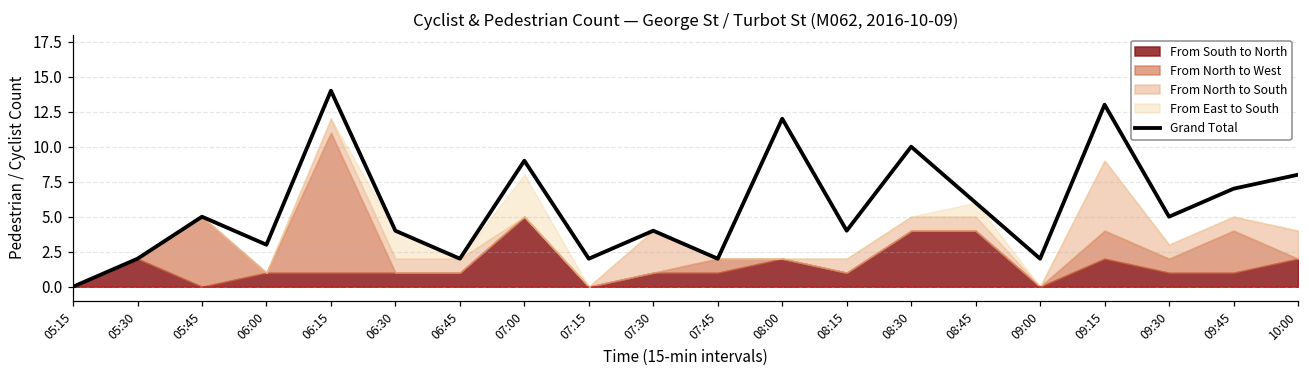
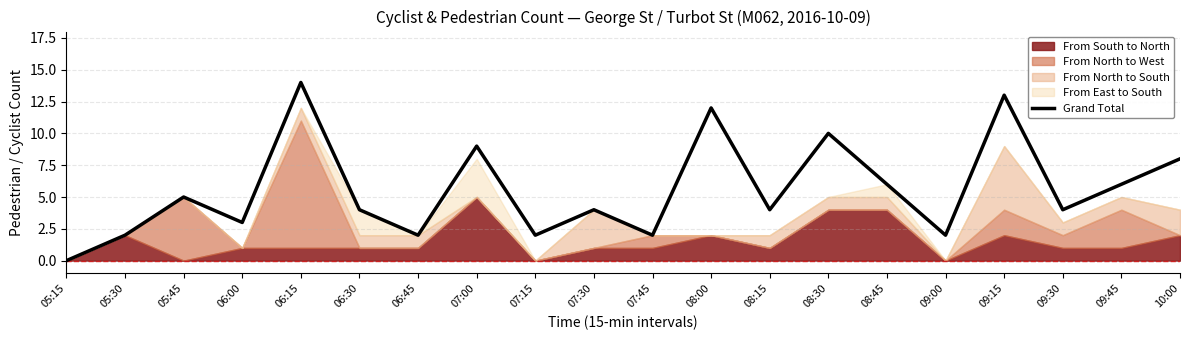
  {
    "From South to North": {
      "05:45": 0,
      "06:15": 1,
      "07:45": 1,
      "09:15": 2,
      "09:30": 1,
      "09:45": 1
    },
    "Grand Total": {
      "06:00": 3,
      "06:15": 14,
      "07:00": 9,
      "07:15": 2,
      "08:00": 12,
      "08:15": 4,
      "08:30": 10,
      "09:00": 2,
      "09:15": 13,
-     "09:30": 5,
-     "09:45": 7,
+     "09:30": 4,
+     "09:45": 6,
      "10:00": 8
    },
    "From North to West": {
      "06:15": 10,
      "09:15": 2,
      "09:30": 1,
      "09:45": 3
    }
  }
